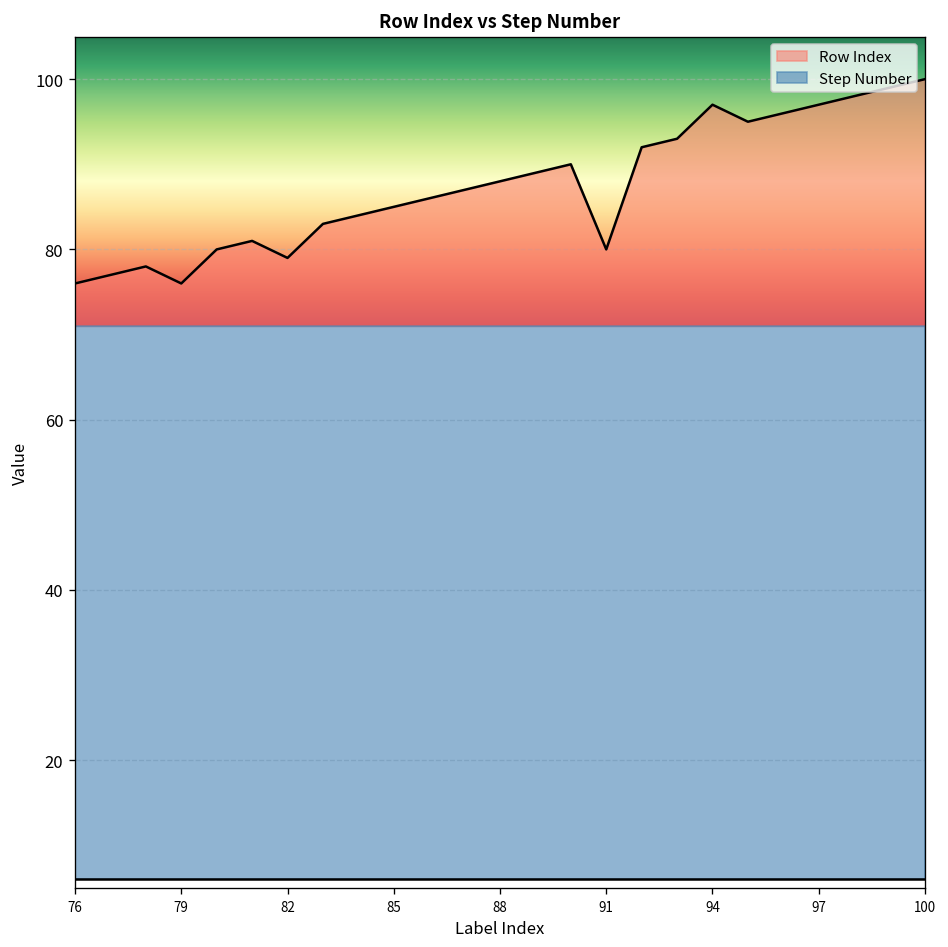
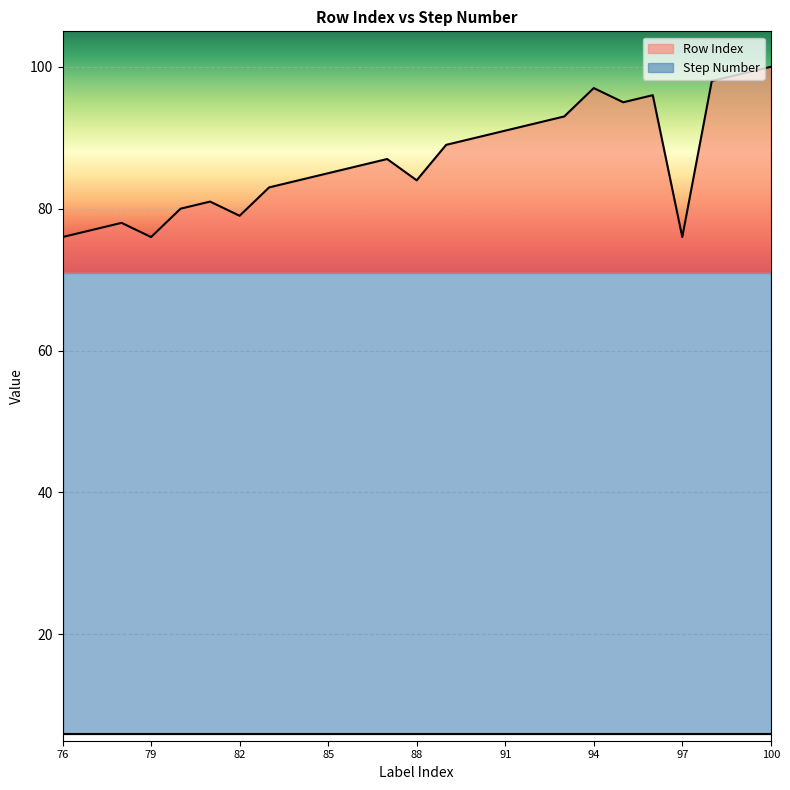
  {
    "Row Index": {
      "76": 76,
      "79": 76,
      "82": 79,
      "85": 85,
-     "88": 88,
-     "91": 80,
+     "88": 84,
+     "91": 91,
      "94": 97,
-     "97": 97,
+     "97": 76,
      "100": 100
    },
    "Step Number": {
      "76": 71,
      "79": 71,
      "82": 71,
      "85": 71,
      "88": 71,
      "91": 71,
      "94": 71,
      "97": 71,
      "100": 71
    }
  }
